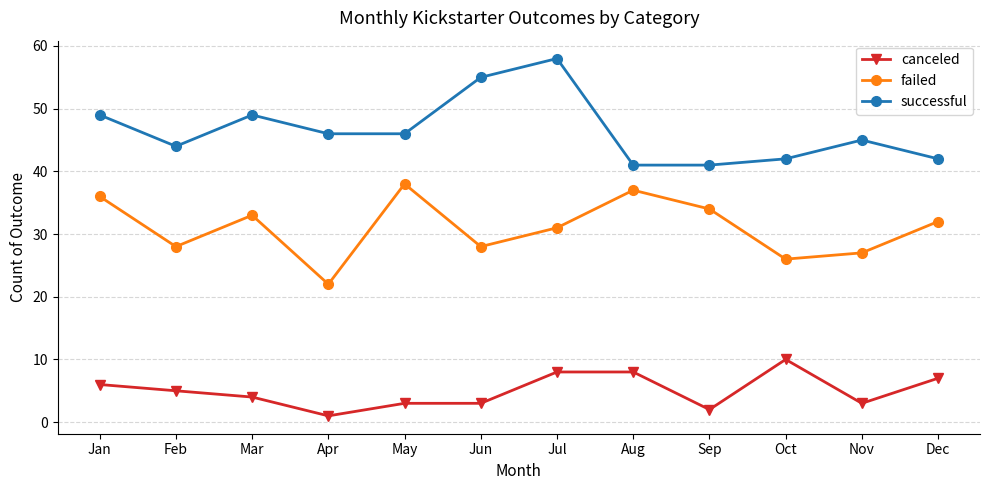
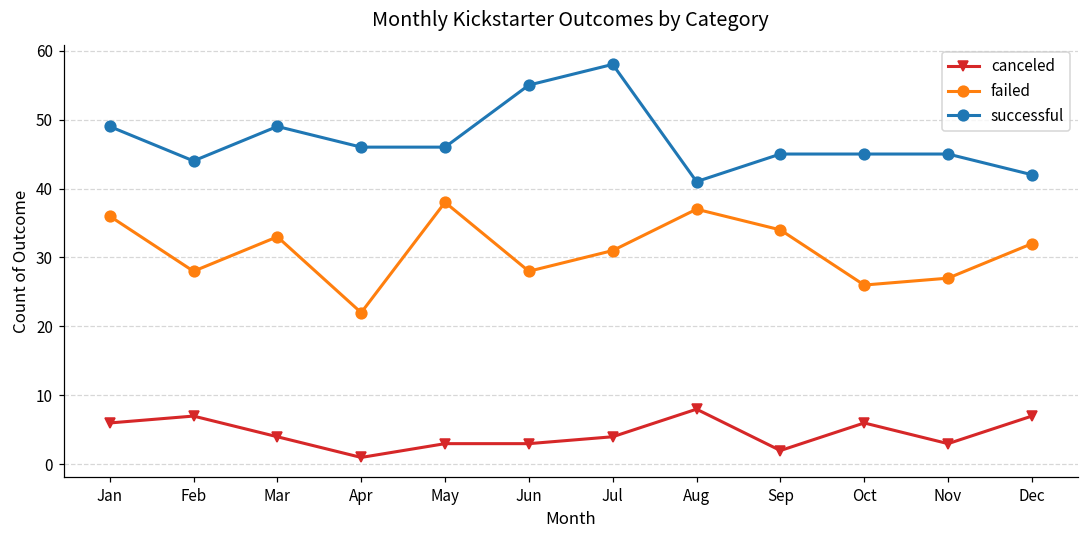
  {
    "canceled": {
      "Jan": 6,
-     "Feb": 5,
+     "Feb": 7,
      "Mar": 4,
      "Apr": 1,
      "May": 3,
      "Jun": 3,
-     "Jul": 8,
+     "Jul": 4,
      "Aug": 8,
      "Sep": 2,
-     "Oct": 10,
+     "Oct": 6,
      "Nov": 3,
      "Dec": 7
    },
    "failed": {
      "Jan": 36,
      "Feb": 28,
      "Mar": 33,
      "Apr": 22,
      "May": 38,
      "Jun": 28,
      "Jul": 31,
      "Aug": 37,
      "Sep": 34,
      "Oct": 26,
      "Nov": 27,
      "Dec": 32
    },
    "successful": {
      "Jan": 49,
      "Feb": 44,
      "Mar": 49,
      "Apr": 46,
      "May": 46,
      "Jun": 55,
      "Jul": 58,
      "Aug": 41,
-     "Sep": 41,
-     "Oct": 42,
+     "Sep": 45,
+     "Oct": 45,
      "Nov": 45,
      "Dec": 42
    }
  }
